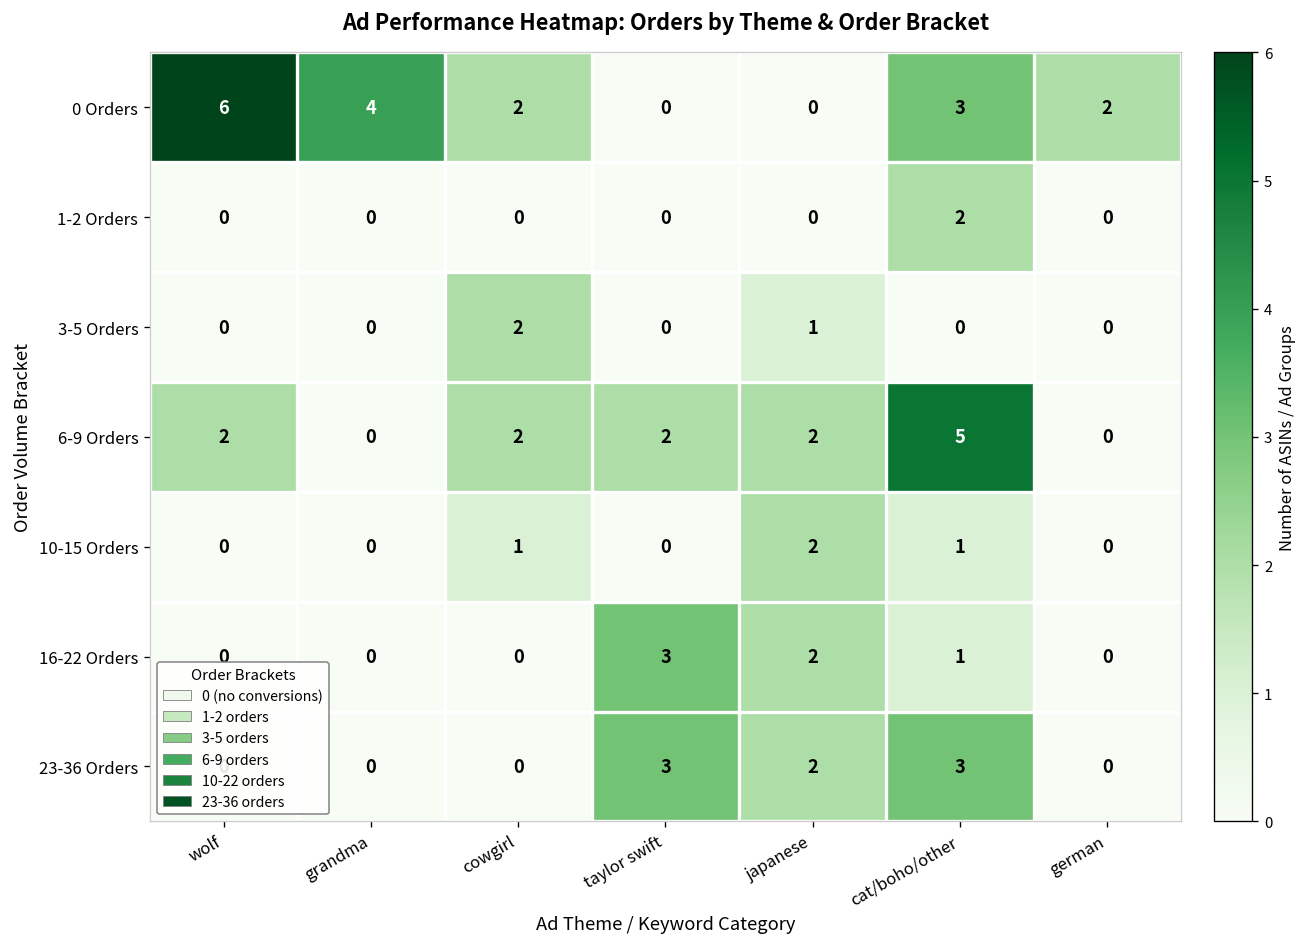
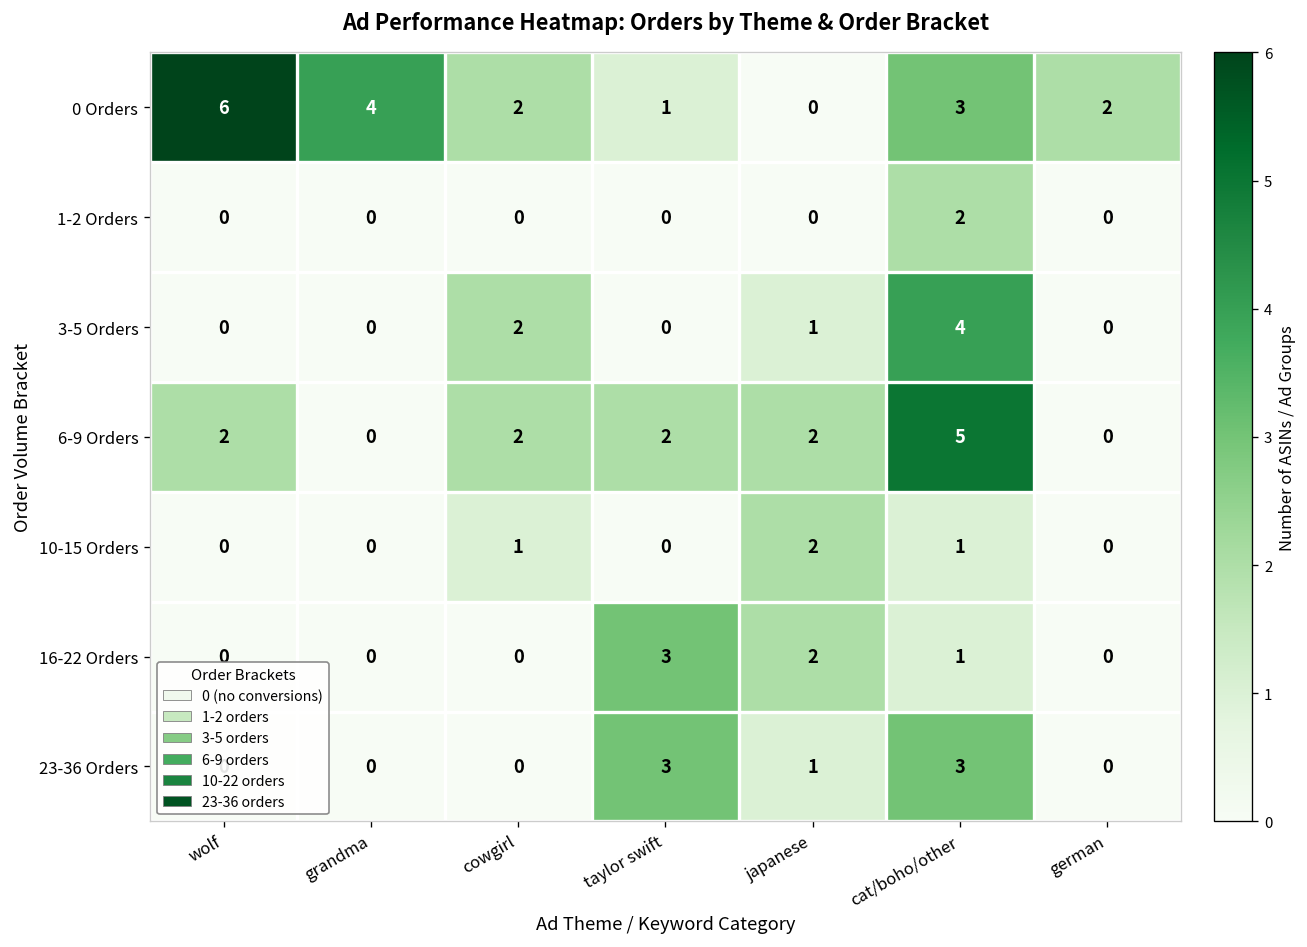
  {
    "0 Orders": {
      "wolf": 6,
      "grandma": 4,
      "cowgirl": 2,
-     "taylor swift": 0,
+     "taylor swift": 1,
      "japanese": 0,
      "cat/boho/other": 3,
      "german": 2
    },
    "1-2 Orders": {
      "wolf": 0,
      "grandma": 0,
      "cowgirl": 0,
      "taylor swift": 0,
      "japanese": 0,
      "cat/boho/other": 2,
      "german": 0
    },
    "3-5 Orders": {
      "wolf": 0,
      "grandma": 0,
      "cowgirl": 2,
      "taylor swift": 0,
      "japanese": 1,
-     "cat/boho/other": 0,
+     "cat/boho/other": 4,
      "german": 0
    },
    "6-9 Orders": {
      "wolf": 2,
      "grandma": 0,
      "cowgirl": 2,
      "taylor swift": 2,
      "japanese": 2,
      "cat/boho/other": 5,
      "german": 0
    },
    "10-15 Orders": {
      "wolf": 0,
      "grandma": 0,
      "cowgirl": 1,
      "taylor swift": 0,
      "japanese": 2,
      "cat/boho/other": 1,
      "german": 0
    },
    "16-22 Orders": {
      "grandma": 0,
      "cowgirl": 0,
      "taylor swift": 3,
      "japanese": 2,
      "cat/boho/other": 1,
      "german": 0
    },
    "23-36 Orders": {
      "grandma": 0,
      "cowgirl": 0,
      "taylor swift": 3,
-     "japanese": 2,
+     "japanese": 1,
      "cat/boho/other": 3,
      "german": 0
    }
  }
